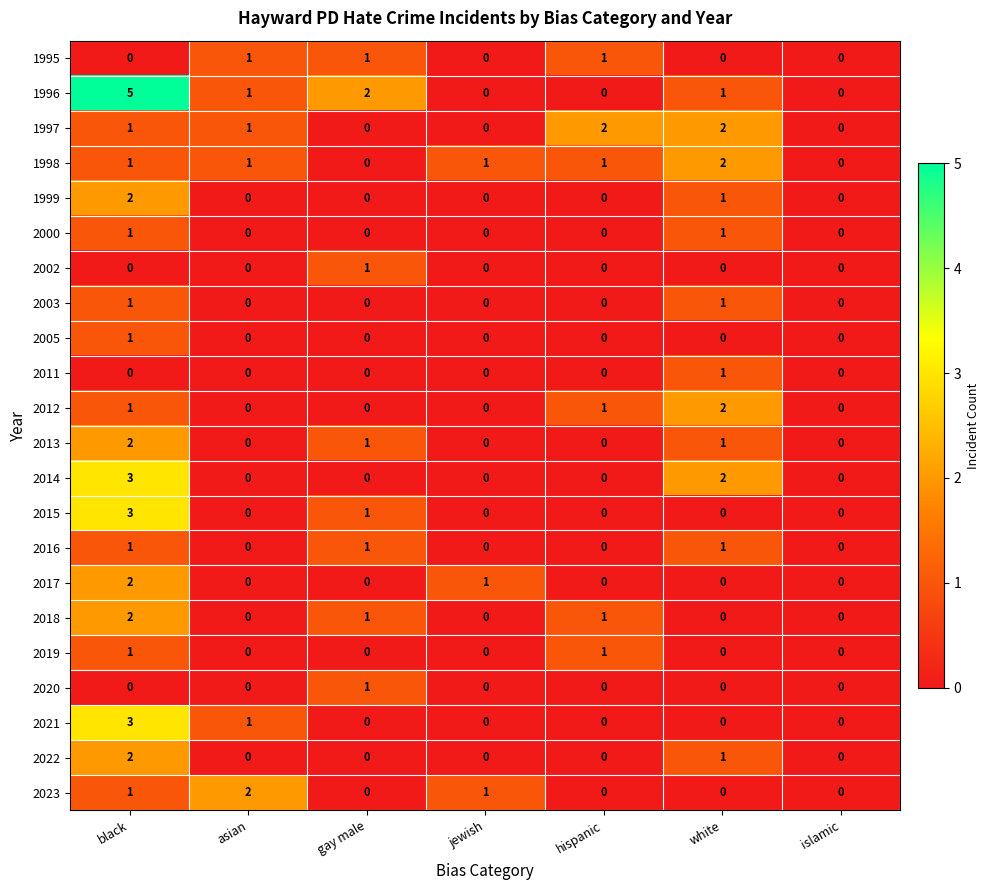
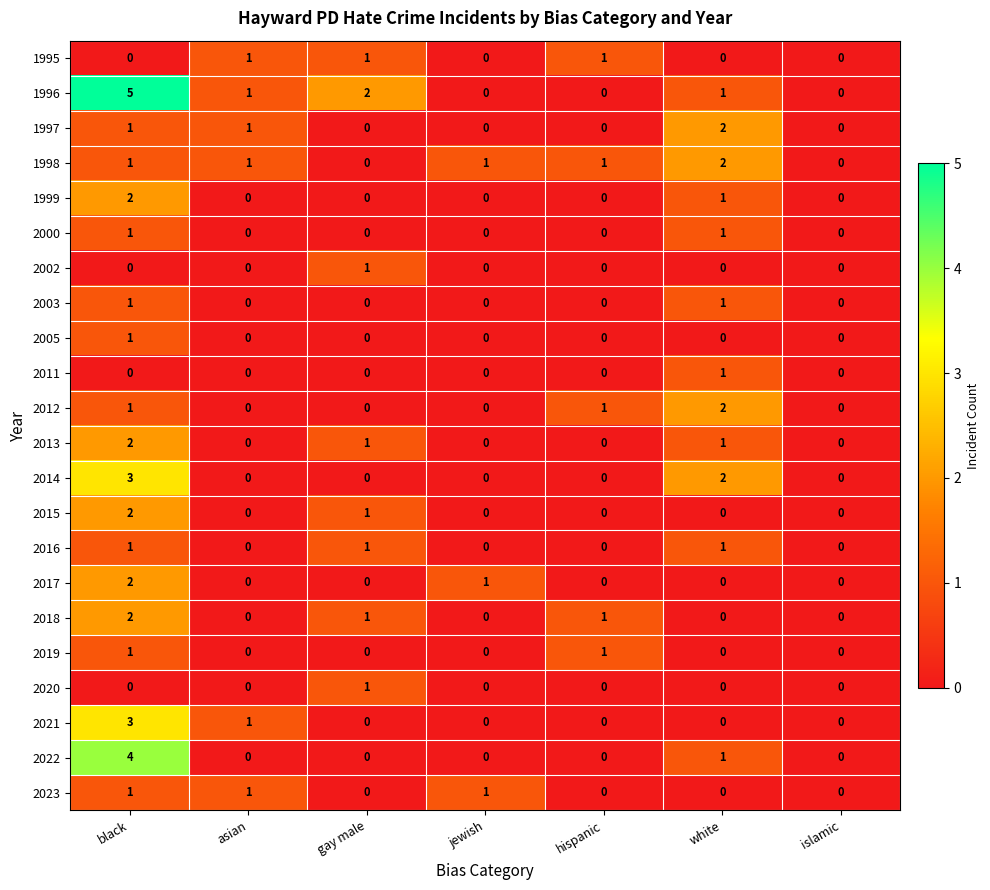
  {
    "1995": {
      "black": 0,
      "asian": 1,
      "gay male": 1,
      "jewish": 0,
      "hispanic": 1,
      "white": 0,
      "islamic": 0
    },
    "1996": {
      "black": 5,
      "asian": 1,
      "gay male": 2,
      "jewish": 0,
      "hispanic": 0,
      "white": 1,
      "islamic": 0
    },
    "1997": {
      "black": 1,
      "asian": 1,
      "gay male": 0,
      "jewish": 0,
-     "hispanic": 2,
+     "hispanic": 0,
      "white": 2,
      "islamic": 0
    },
    "1998": {
      "black": 1,
      "asian": 1,
      "gay male": 0,
      "jewish": 1,
      "hispanic": 1,
      "white": 2,
      "islamic": 0
    },
    "1999": {
      "black": 2,
      "asian": 0,
      "gay male": 0,
      "jewish": 0,
      "hispanic": 0,
      "white": 1,
      "islamic": 0
    },
    "2000": {
      "black": 1,
      "asian": 0,
      "gay male": 0,
      "jewish": 0,
      "hispanic": 0,
      "white": 1,
      "islamic": 0
    },
    "2002": {
      "black": 0,
      "asian": 0,
      "gay male": 1,
      "jewish": 0,
      "hispanic": 0,
      "white": 0,
      "islamic": 0
    },
    "2003": {
      "black": 1,
      "asian": 0,
      "gay male": 0,
      "jewish": 0,
      "hispanic": 0,
      "white": 1,
      "islamic": 0
    },
    "2005": {
      "black": 1,
      "asian": 0,
      "gay male": 0,
      "jewish": 0,
      "hispanic": 0,
      "white": 0,
      "islamic": 0
    },
    "2011": {
      "black": 0,
      "asian": 0,
      "gay male": 0,
      "jewish": 0,
      "hispanic": 0,
      "white": 1,
      "islamic": 0
    },
    "2012": {
      "black": 1,
      "asian": 0,
      "gay male": 0,
      "jewish": 0,
      "hispanic": 1,
      "white": 2,
      "islamic": 0
    },
    "2013": {
      "black": 2,
      "asian": 0,
      "gay male": 1,
      "jewish": 0,
      "hispanic": 0,
      "white": 1,
      "islamic": 0
    },
    "2014": {
      "black": 3,
      "asian": 0,
      "gay male": 0,
      "jewish": 0,
      "hispanic": 0,
      "white": 2,
      "islamic": 0
    },
    "2015": {
-     "black": 3,
+     "black": 2,
      "asian": 0,
      "gay male": 1,
      "jewish": 0,
      "hispanic": 0,
      "white": 0,
      "islamic": 0
    },
    "2016": {
      "black": 1,
      "asian": 0,
      "gay male": 1,
      "jewish": 0,
      "hispanic": 0,
      "white": 1,
      "islamic": 0
    },
    "2017": {
      "black": 2,
      "asian": 0,
      "gay male": 0,
      "jewish": 1,
      "hispanic": 0,
      "white": 0,
      "islamic": 0
    },
    "2018": {
      "black": 2,
      "asian": 0,
      "gay male": 1,
      "jewish": 0,
      "hispanic": 1,
      "white": 0,
      "islamic": 0
    },
    "2019": {
      "black": 1,
      "asian": 0,
      "gay male": 0,
      "jewish": 0,
      "hispanic": 1,
      "white": 0,
      "islamic": 0
    },
    "2020": {
      "black": 0,
      "asian": 0,
      "gay male": 1,
      "jewish": 0,
      "hispanic": 0,
      "white": 0,
      "islamic": 0
    },
    "2021": {
      "black": 3,
      "asian": 1,
      "gay male": 0,
      "jewish": 0,
      "hispanic": 0,
      "white": 0,
      "islamic": 0
    },
    "2022": {
-     "black": 2,
+     "black": 4,
      "asian": 0,
      "gay male": 0,
      "jewish": 0,
      "hispanic": 0,
      "white": 1,
      "islamic": 0
    },
    "2023": {
      "black": 1,
-     "asian": 2,
+     "asian": 1,
      "gay male": 0,
      "jewish": 1,
      "hispanic": 0,
      "white": 0,
      "islamic": 0
    }
  }
